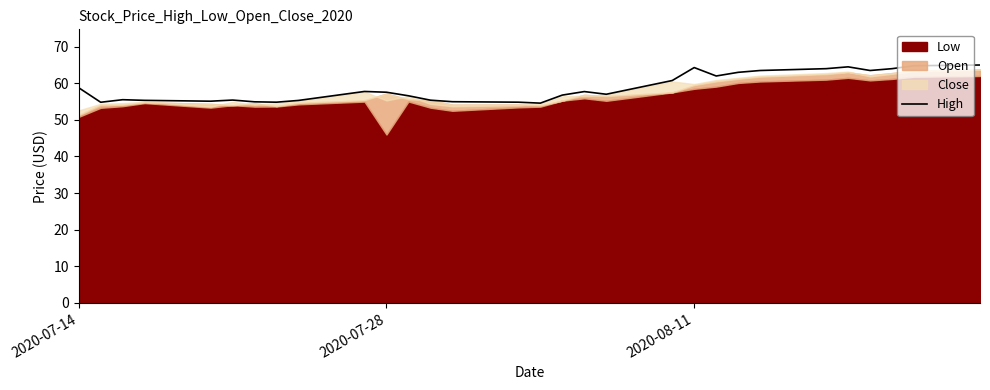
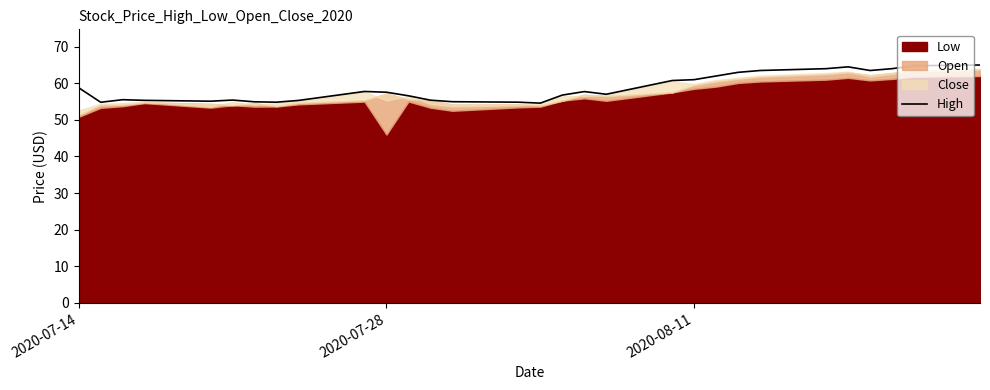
  {
    "High": {
      "2020-07-14": 59,
-     "2020-08-11": 64
+     "2020-08-11": 61
    },
    "Low": {
      "2020-07-28": 46,
      "2020-08-11": 59
    }
  }
